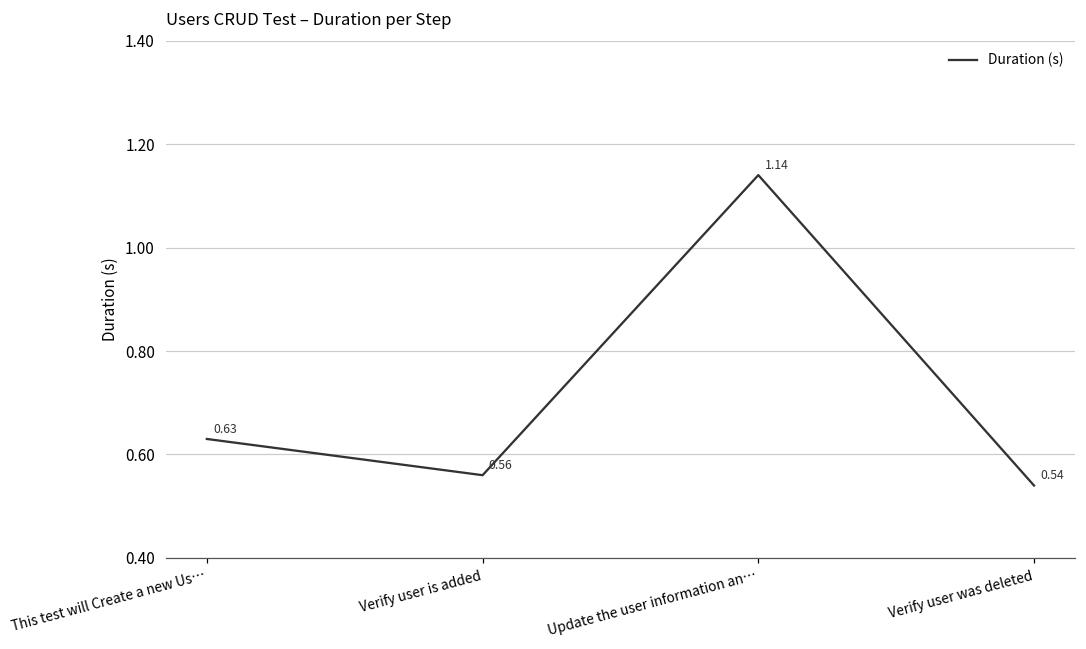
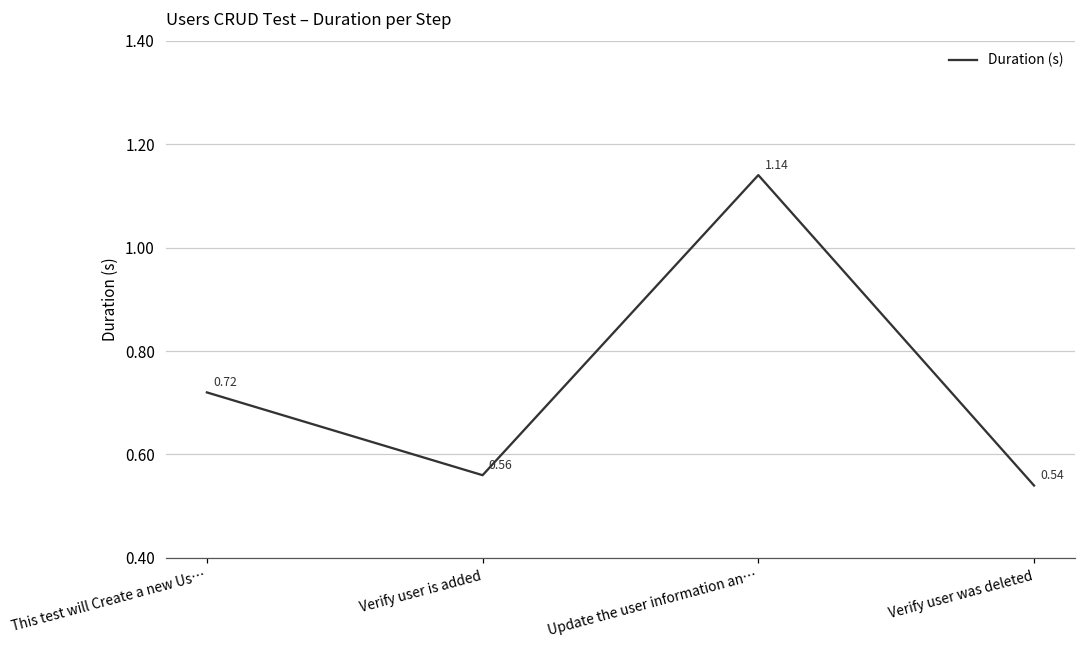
  {
-   "This test will Create a new Us…": 0.63,
+   "This test will Create a new Us…": 0.72,
    "Verify user is added": 0.56,
    "Update the user information an…": 1.14,
    "Verify user was deleted": 0.54
  }
